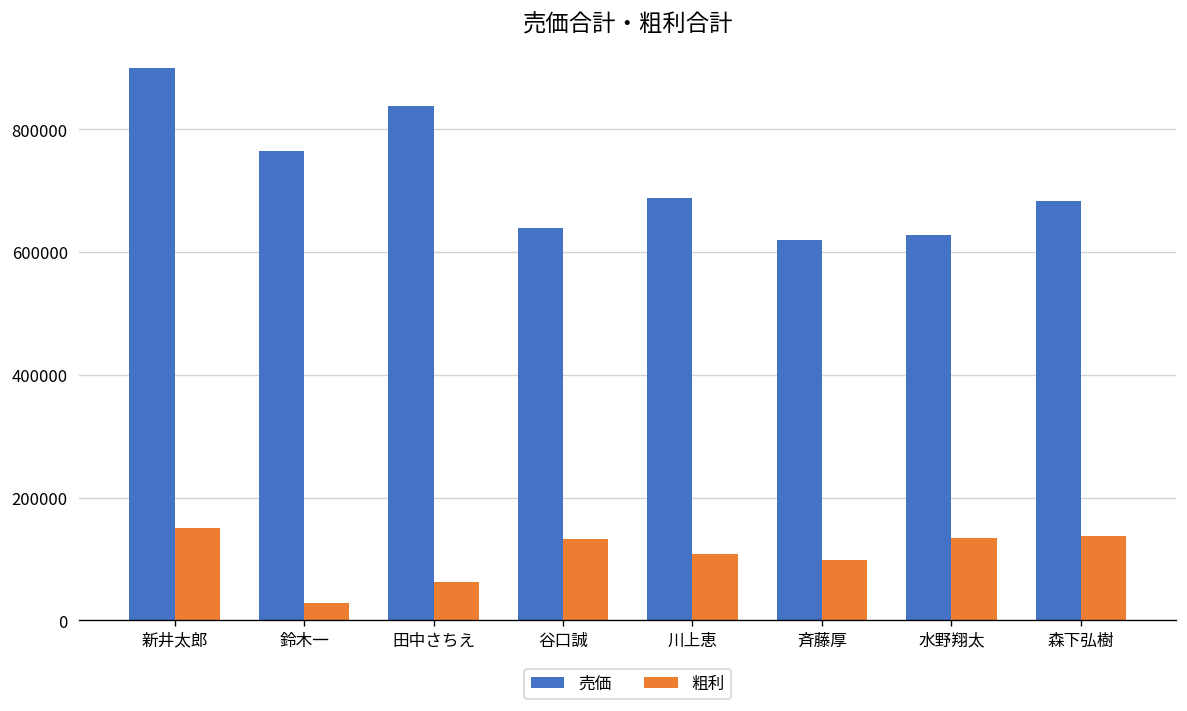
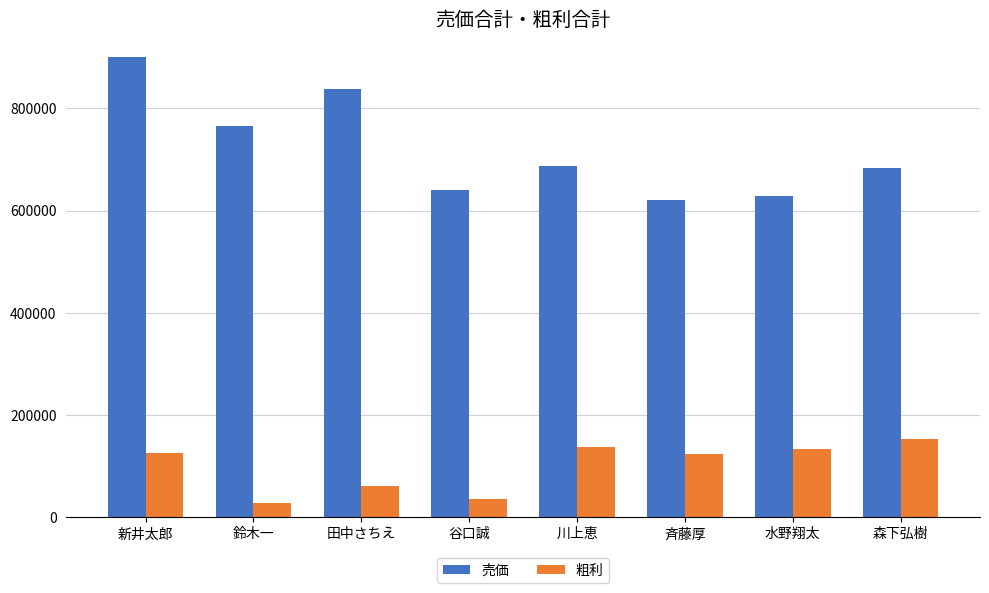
  {
    "売価": {
      "新井太郎": 900000,
      "鈴木一": 770000,
      "田中さちえ": 840000,
      "谷口誠": 640000,
      "川上恵": 690000,
      "斉藤厚": 620000,
      "水野翔太": 630000,
      "森下弘樹": 680000
    },
    "粗利": {
-     "新井太郎": 150000,
+     "新井太郎": 130000,
      "鈴木一": 30000,
      "田中さちえ": 60000,
-     "谷口誠": 130000,
-     "川上恵": 110000,
-     "斉藤厚": 100000,
+     "谷口誠": 40000,
+     "川上恵": 140000,
+     "斉藤厚": 120000,
      "水野翔太": 130000,
-     "森下弘樹": 140000
+     "森下弘樹": 150000
    }
  }
